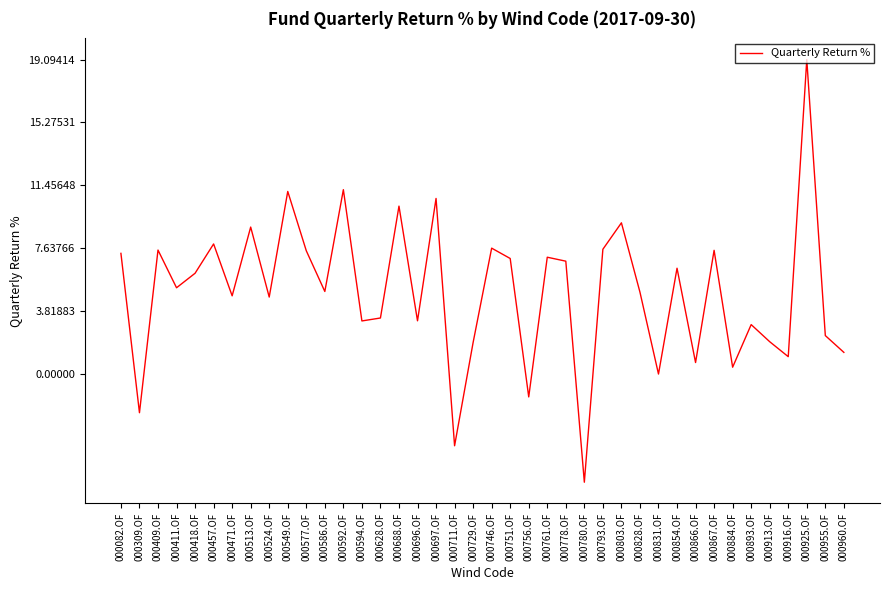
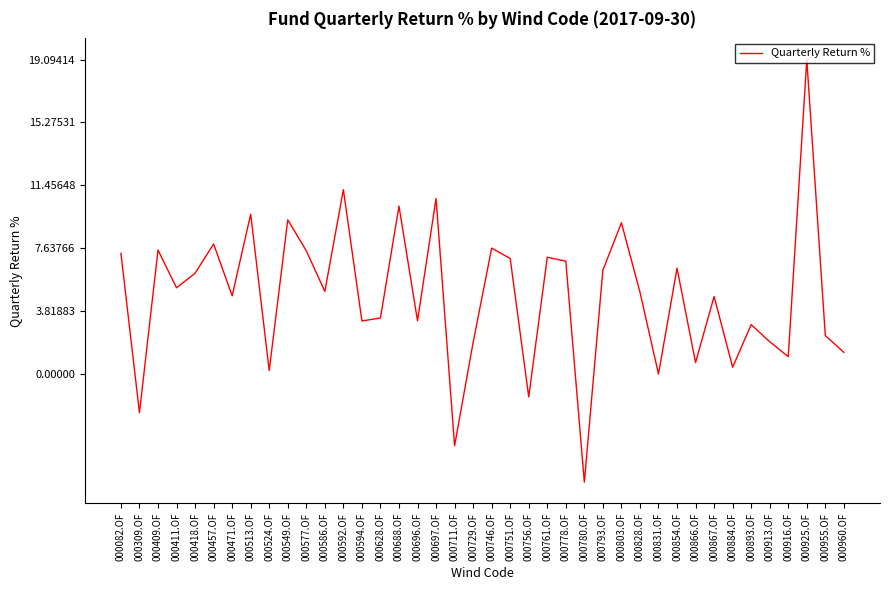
  {
    "000082.OF": 7.3,
    "000309.OF": -2.3,
    "000409.OF": 7.5,
    "000411.OF": 5.2,
    "000418.OF": 6.1,
    "000457.OF": 7.9,
    "000471.OF": 4.7,
-   "000513.OF": 8.9,
-   "000524.OF": 4.7,
-   "000549.OF": 11.1,
+   "000513.OF": 9.7,
+   "000524.OF": 0.2,
+   "000549.OF": 9.4,
    "000577.OF": 7.5,
    "000586.OF": 5.0,
    "000592.OF": 11.2,
    "000594.OF": 3.2,
    "000628.OF": 3.4,
    "000688.OF": 10.2,
    "000696.OF": 3.2,
    "000697.OF": 10.7,
    "000711.OF": -4.4,
    "000729.OF": 1.9,
    "000746.OF": 7.6,
    "000751.OF": 7.0,
    "000756.OF": -1.4,
    "000761.OF": 7.1,
    "000778.OF": 6.9,
    "000780.OF": -6.6,
-   "000793.OF": 7.6,
+   "000793.OF": 6.3,
    "000803.OF": 9.2,
    "000828.OF": 5.0,
    "000831.OF": 0.0,
    "000854.OF": 6.4,
    "000866.OF": 0.7,
-   "000867.OF": 7.5,
+   "000867.OF": 4.7,
    "000884.OF": 0.4,
    "000893.OF": 3.0,
    "000913.OF": 2.0,
    "000916.OF": 1.1,
    "000955.OF": 2.3,
    "000960.OF": 1.3
  }
